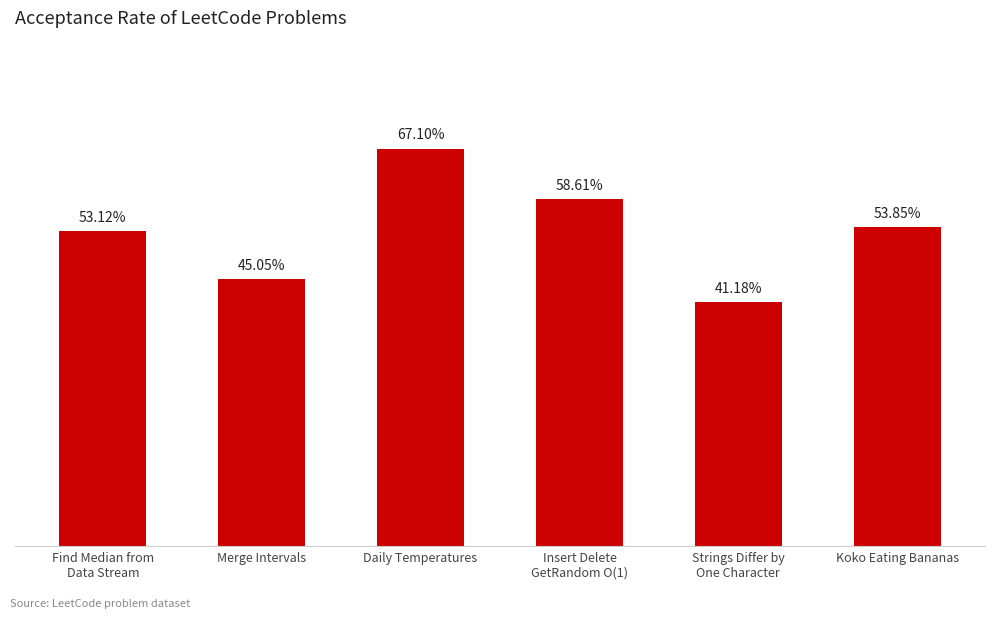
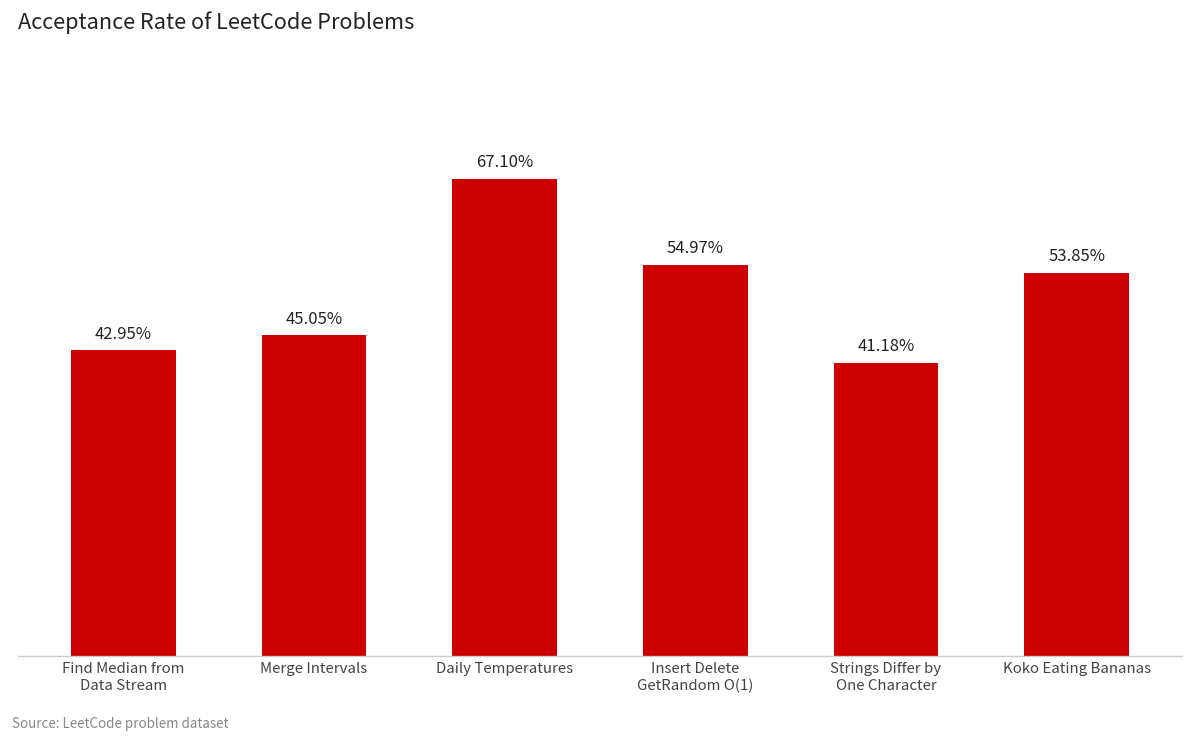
  {
-   "Find Median from Data Stream": "53.12%",
+   "Find Median from Data Stream": "42.95%",
    "Merge Intervals": "45.05%",
    "Daily Temperatures": "67.10%",
-   "Insert Delete GetRandom O(1)": "58.61%",
+   "Insert Delete GetRandom O(1)": "54.97%",
    "Strings Differ by One Character": "41.18%",
    "Koko Eating Bananas": "53.85%"
  }
